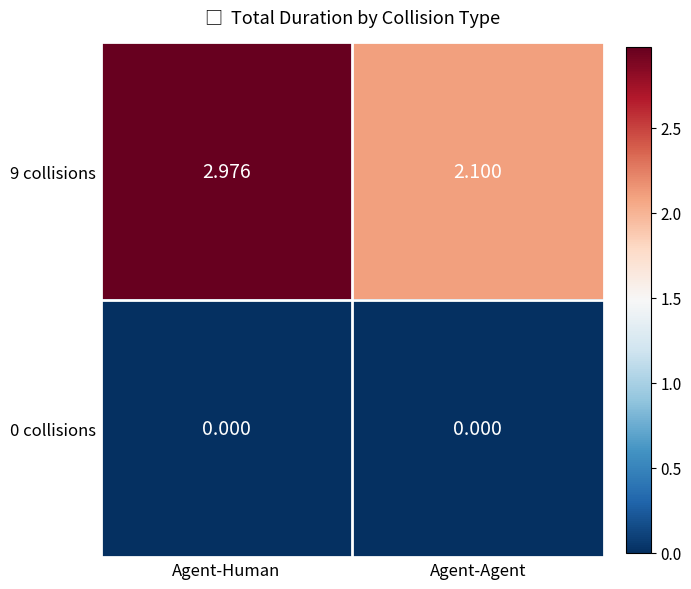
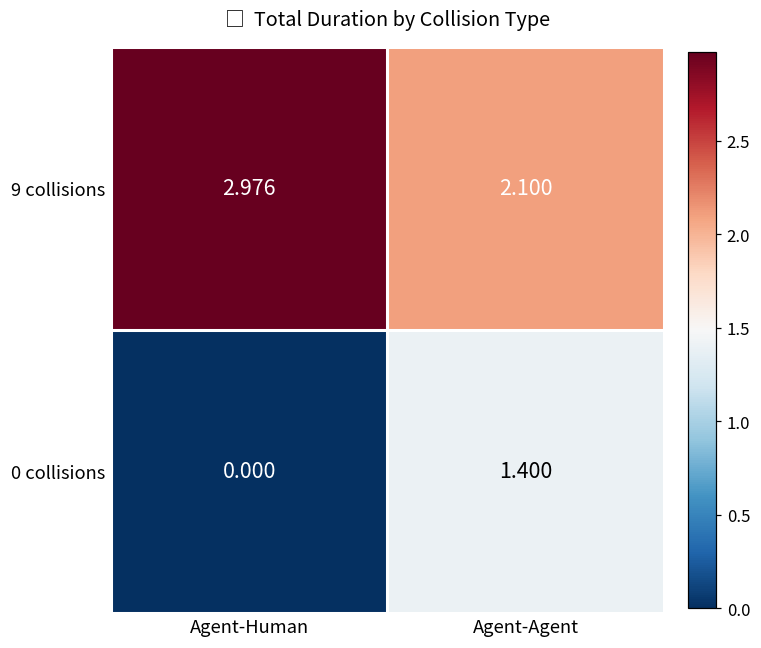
  {
    "9 collisions": {
      "Agent-Human": 2.976,
      "Agent-Agent": 2.100
    },
    "0 collisions": {
      "Agent-Human": 0.000,
-     "Agent-Agent": 0.000
+     "Agent-Agent": 1.400
    }
  }
